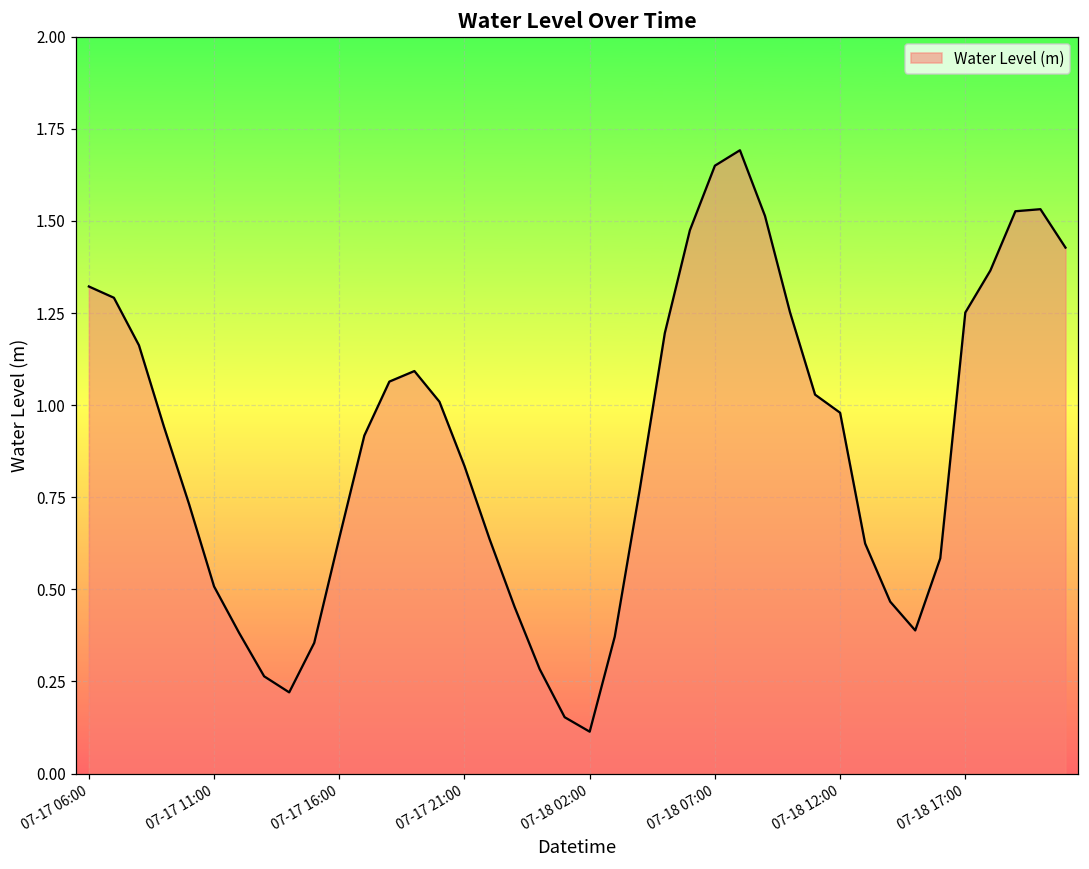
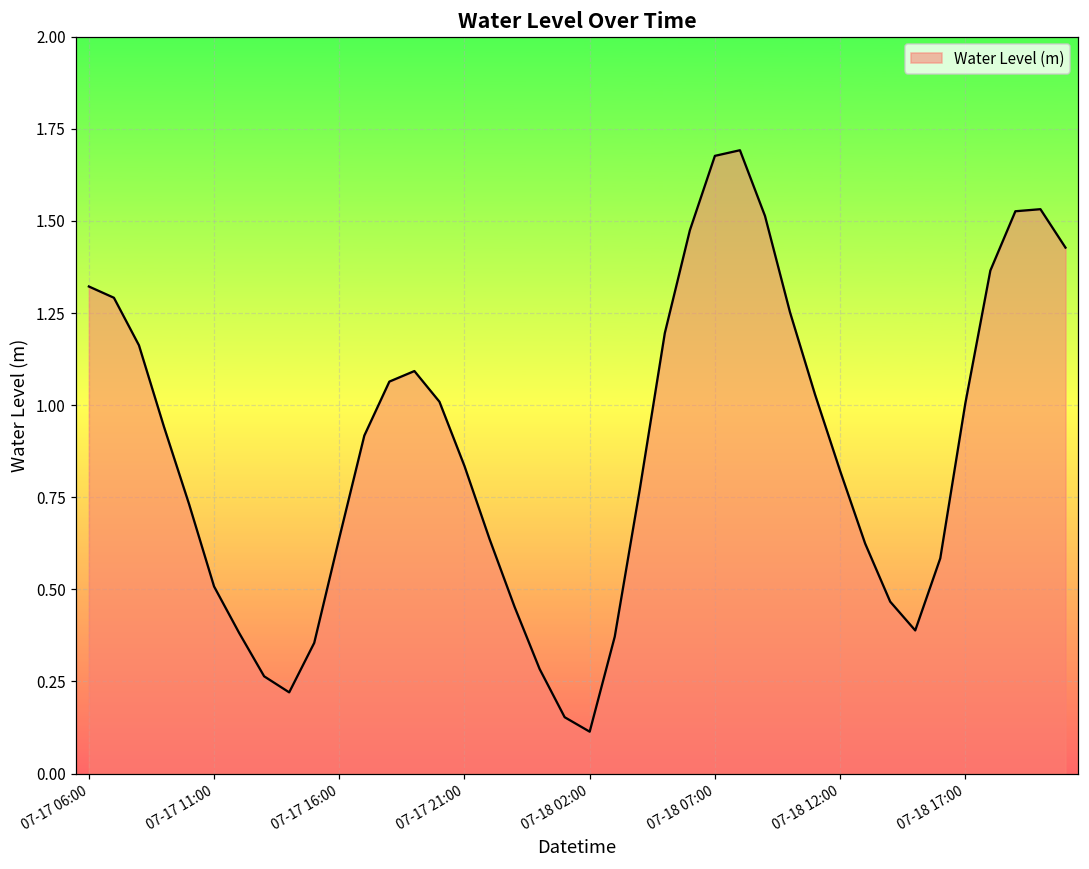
  {
    "07-17 06:00": 1.32,
    "07-17 11:00": 0.51,
    "07-17 16:00": 0.64,
    "07-17 21:00": 0.83,
    "07-18 02:00": 0.11,
-   "07-18 07:00": 1.65,
-   "07-18 12:00": 0.98,
-   "07-18 17:00": 1.25
+   "07-18 07:00": 1.68,
+   "07-18 12:00": 0.82,
+   "07-18 17:00": 1.00
  }
